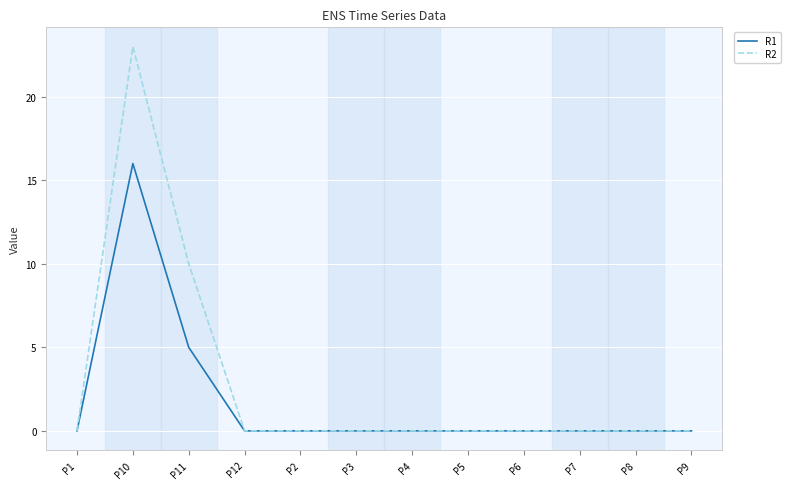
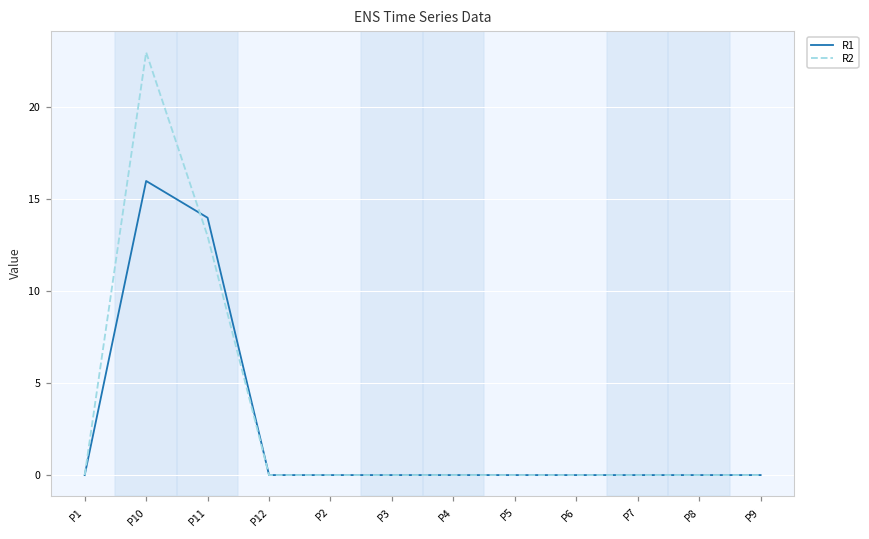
  {
    "R1": {
      "P10": 16,
-     "P11": 5
+     "P11": 14
    },
    "R2": {
      "P10": 23,
-     "P11": 10
+     "P11": 13
    }
  }
